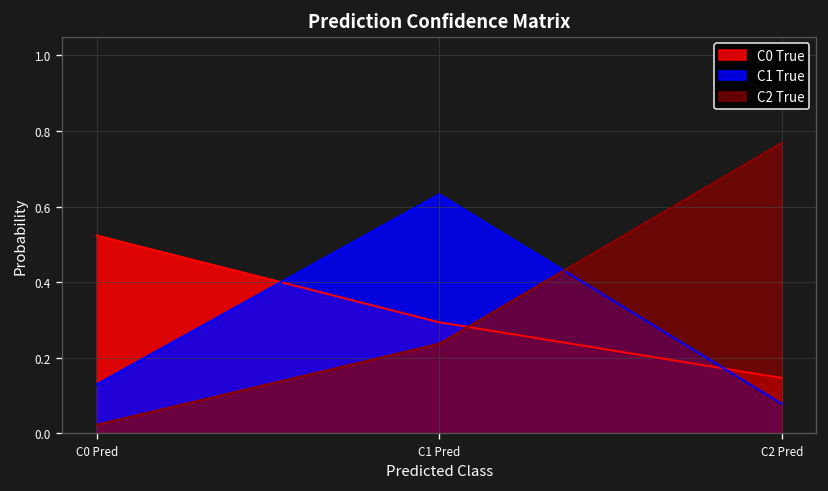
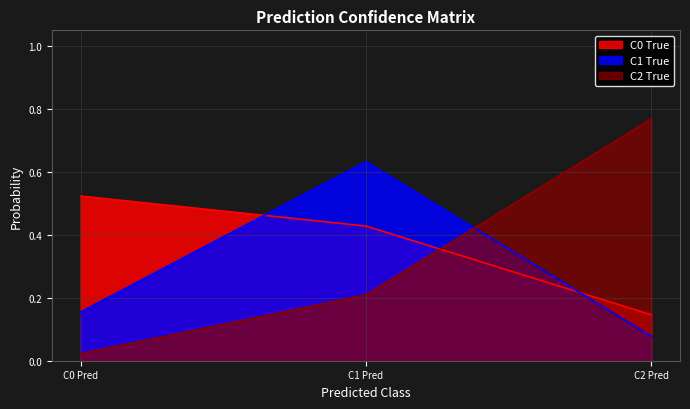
  {
    "C0 True": {
      "C0 Pred": 0.52,
-     "C1 Pred": 0.29,
+     "C1 Pred": 0.43,
      "C2 Pred": 0.15
    },
    "C1 True": {
-     "C0 Pred": 0.13,
+     "C0 Pred": 0.15,
      "C1 Pred": 0.63,
      "C2 Pred": 0.08
    },
    "C2 True": {
      "C0 Pred": 0.02,
-     "C1 Pred": 0.24,
+     "C1 Pred": 0.21,
      "C2 Pred": 0.77
    }
  }
